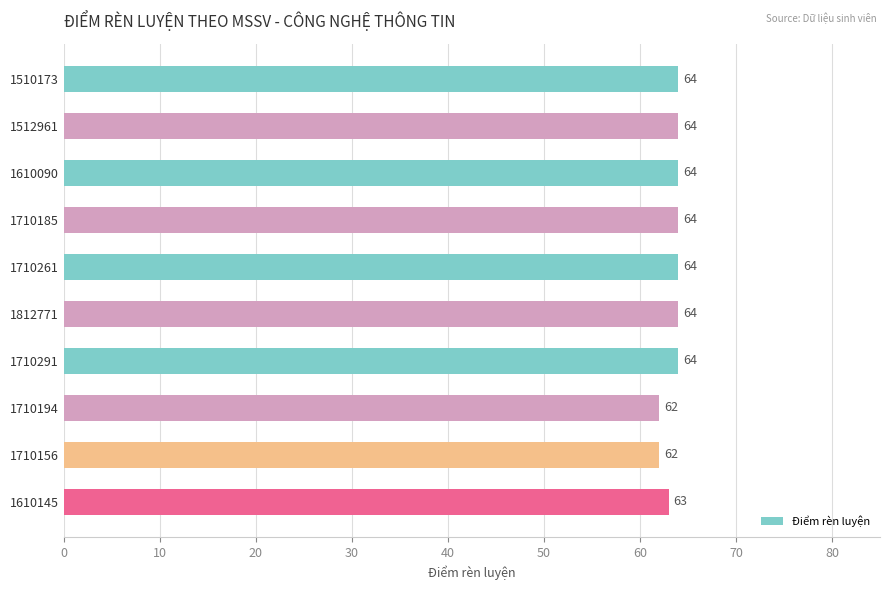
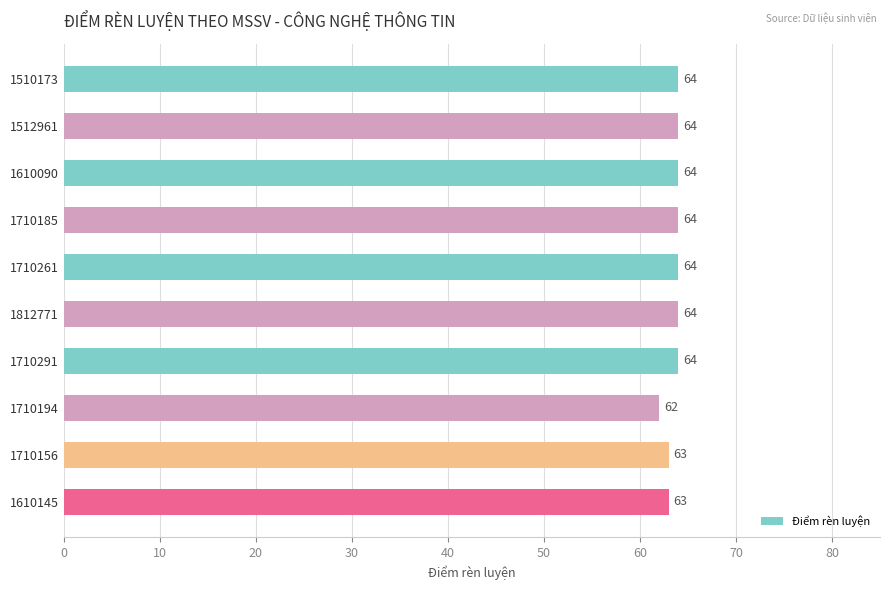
  {
    "1510173": 64,
    "1512961": 64,
    "1610090": 64,
    "1710185": 64,
    "1710261": 64,
    "1812771": 64,
    "1710291": 64,
    "1710194": 62,
-   "1710156": 62,
+   "1710156": 63,
    "1610145": 63
  }
